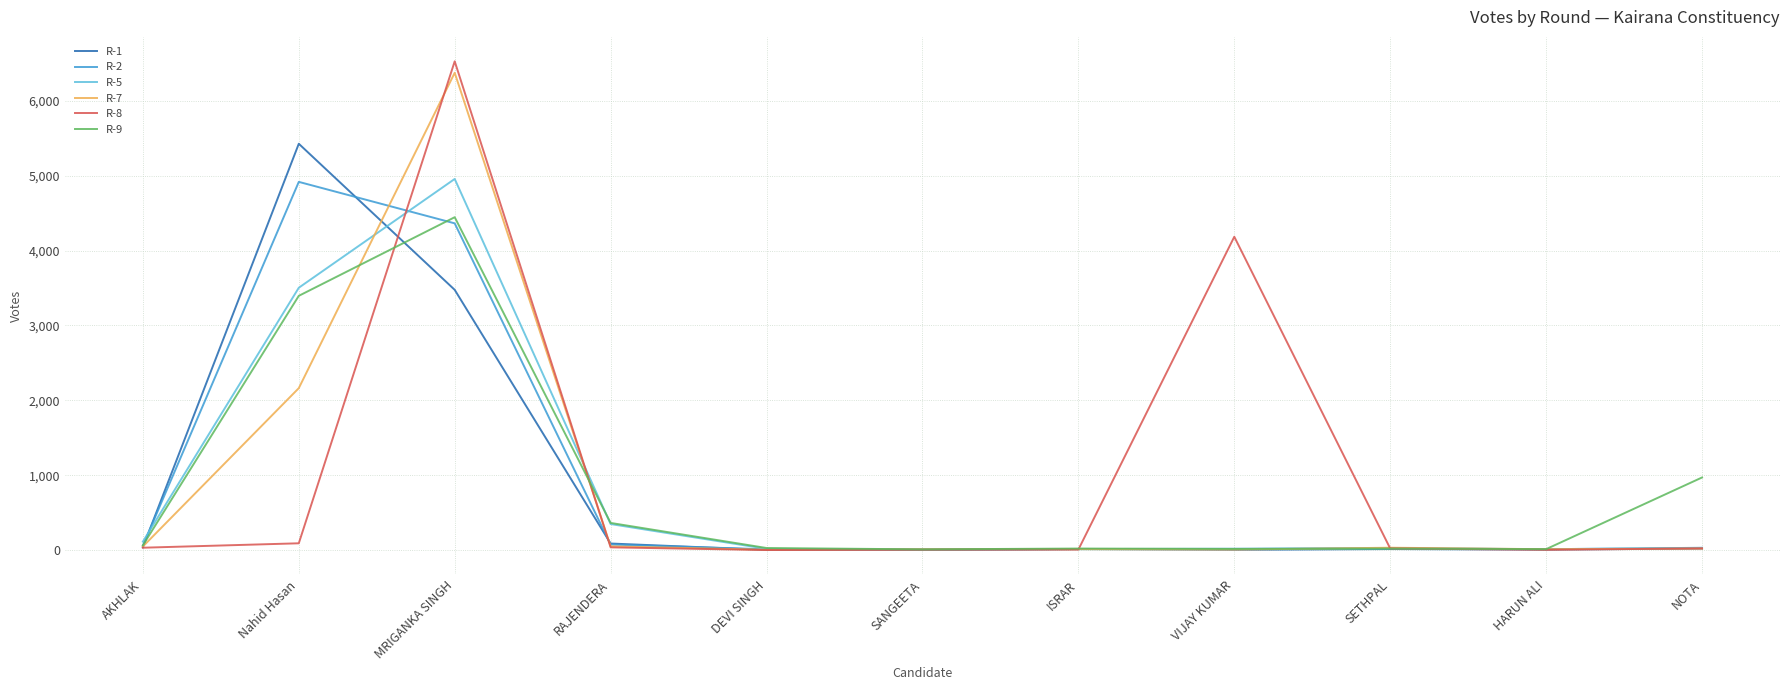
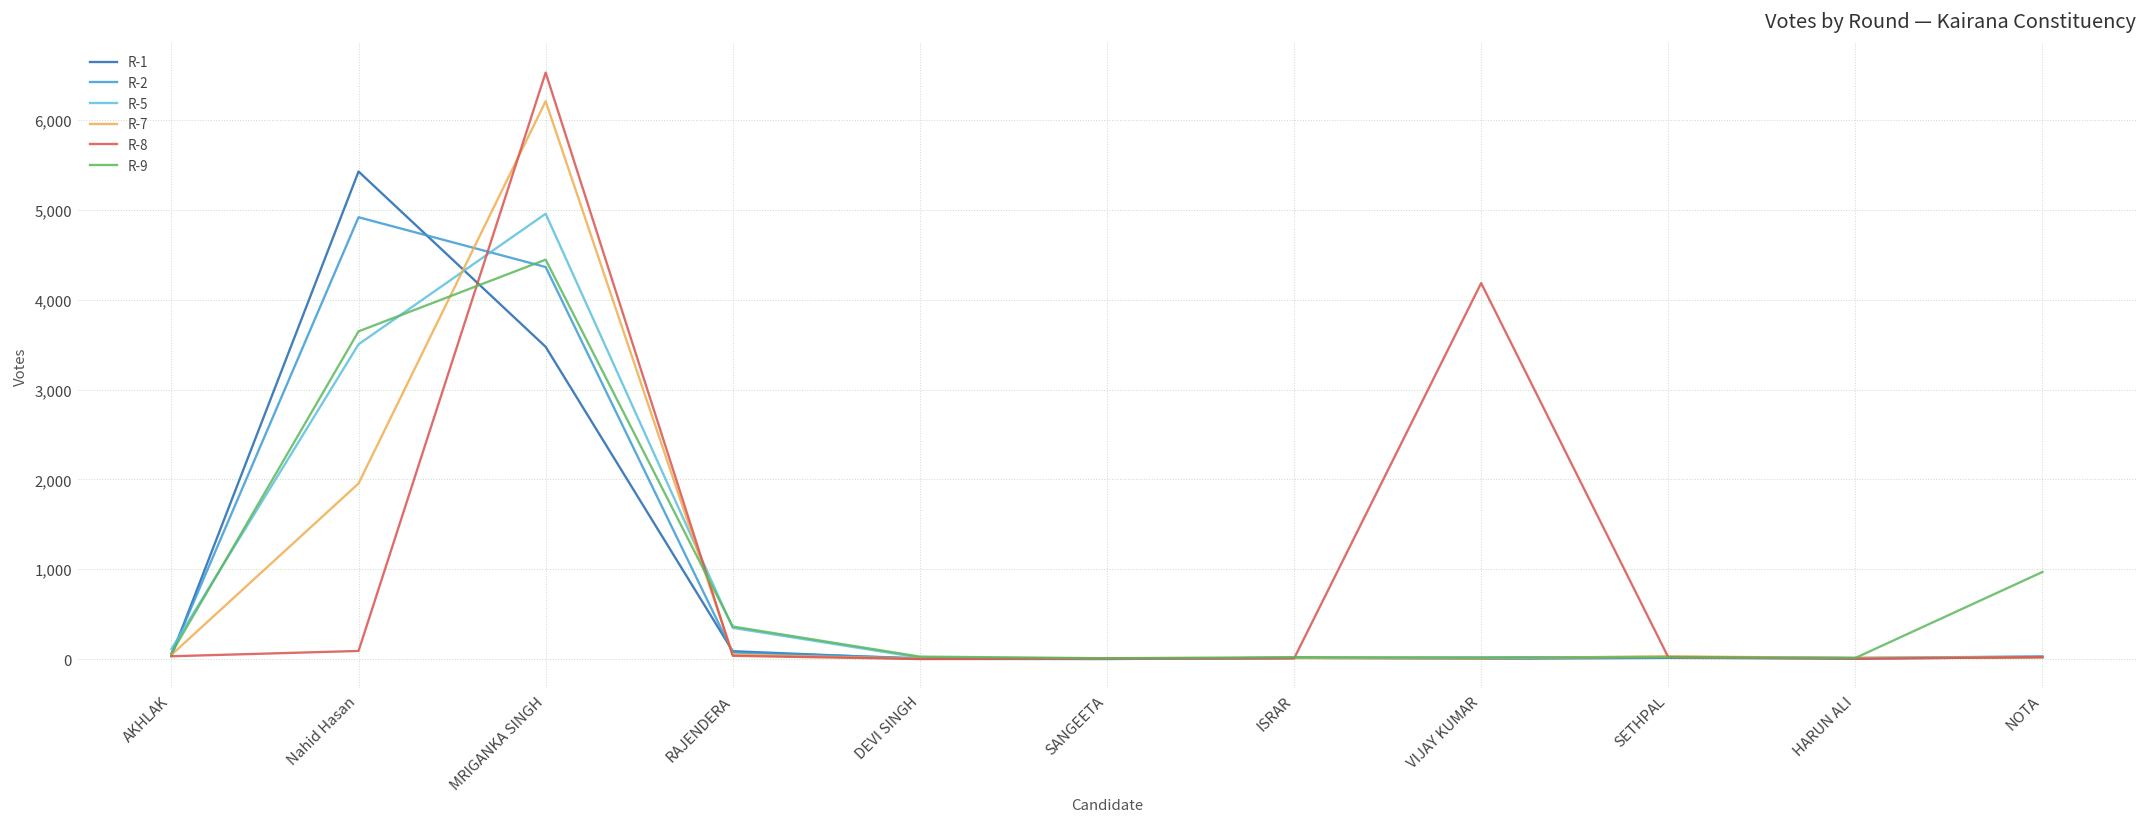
  {
    "R-1": {
      "Nahid Hasan": "5,400",
      "MRIGANKA SINGH": "3,500"
    },
    "R-7": {
-     "Nahid Hasan": "2,200",
-     "MRIGANKA SINGH": "6,400"
+     "Nahid Hasan": "2,000",
+     "MRIGANKA SINGH": "6,200"
    },
    "R-8": {
      "Nahid Hasan": "100",
      "MRIGANKA SINGH": "6,500",
      "VIJAY KUMAR": "4,200"
    },
    "R-9": {
-     "Nahid Hasan": "3,400",
+     "Nahid Hasan": "3,600",
      "MRIGANKA SINGH": "4,400",
      "NOTA": "1,000"
    }
  }
